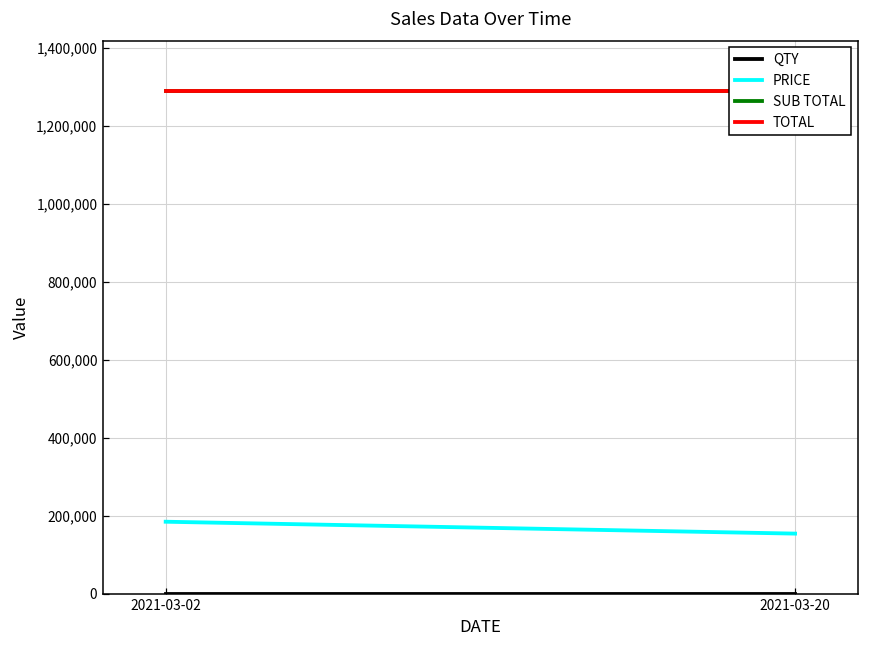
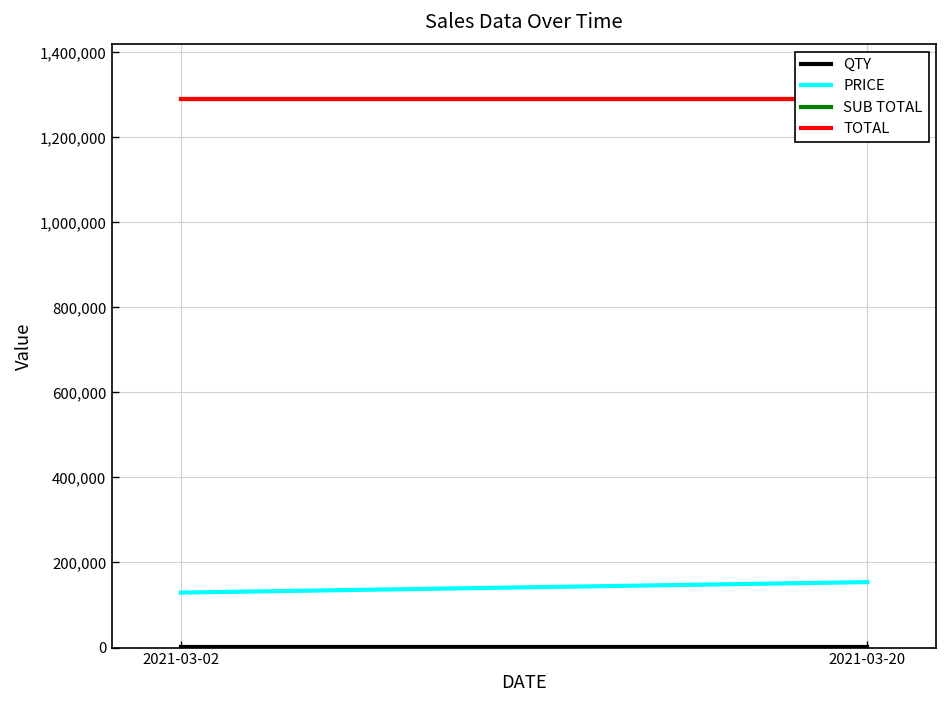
  {
    "QTY": {
      "2021-03-02": "0",
      "2021-03-20": "0"
    },
    "PRICE": {
-     "2021-03-02": "180,000",
+     "2021-03-02": "130,000",
      "2021-03-20": "150,000"
    },
    "TOTAL": {
      "2021-03-02": "1,290,000"
    }
  }
